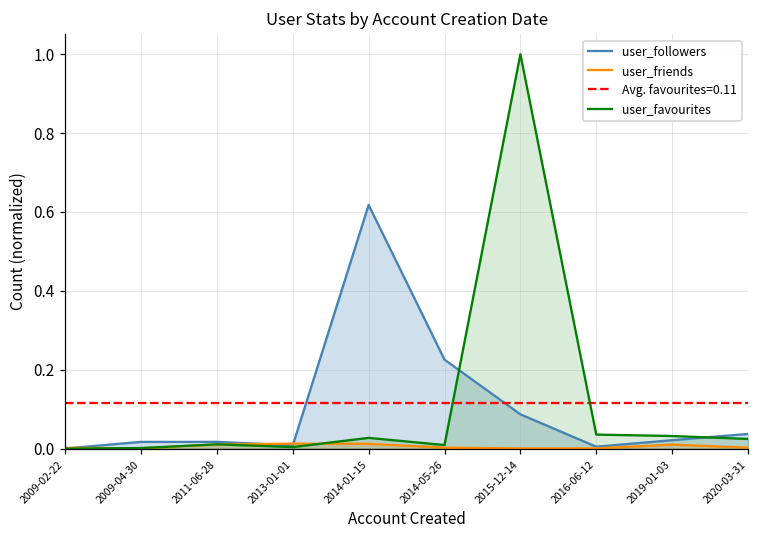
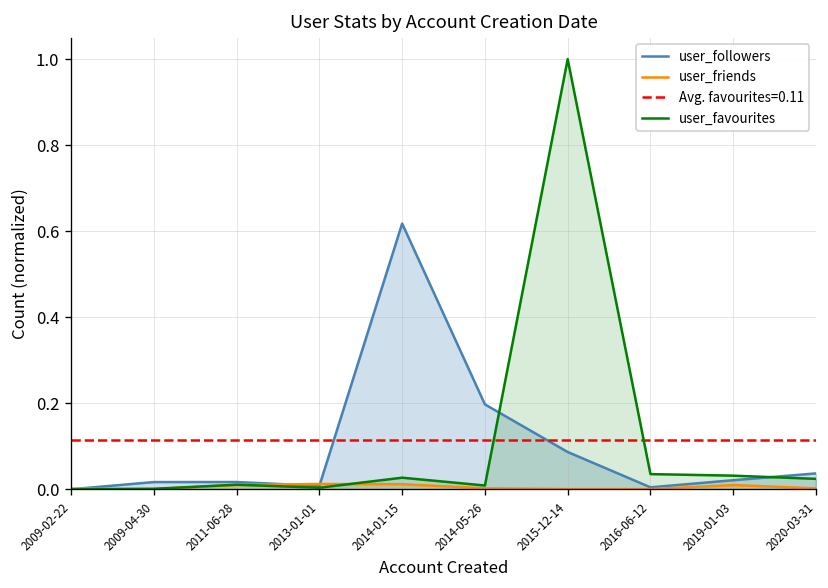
  {
    "user_followers": {
      "2009-04-30": 0.02,
      "2014-01-15": 0.62,
-     "2014-05-26": 0.23,
+     "2014-05-26": 0.20,
      "2015-12-14": 0.09,
      "2019-01-03": 0.02,
      "2020-03-31": 0.04
    },
    "user_friends": {
      "2014-01-15": 0.01,
      "2015-12-14": 0.00,
      "2019-01-03": 0.01,
      "2020-03-31": 0.00
    },
    "user_favourites": {
      "2014-01-15": 0.03,
      "2015-12-14": 1.00,
      "2016-06-12": 0.04,
      "2019-01-03": 0.03,
      "2020-03-31": 0.02
    }
  }
